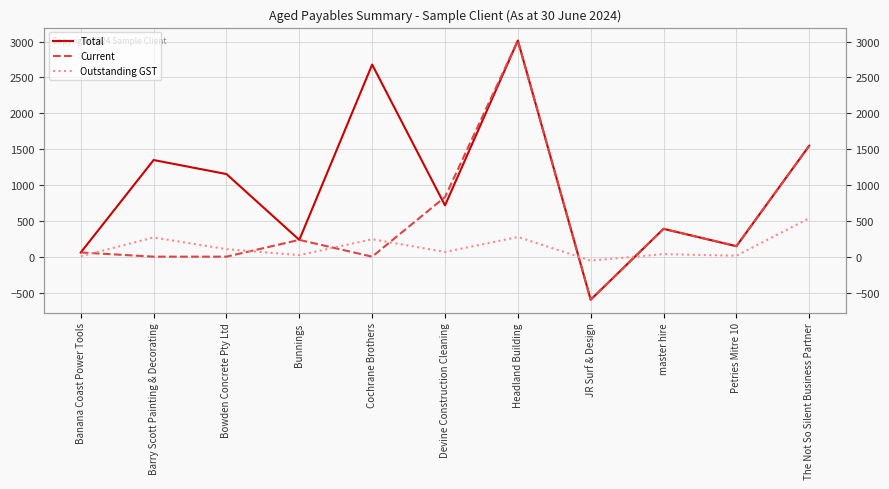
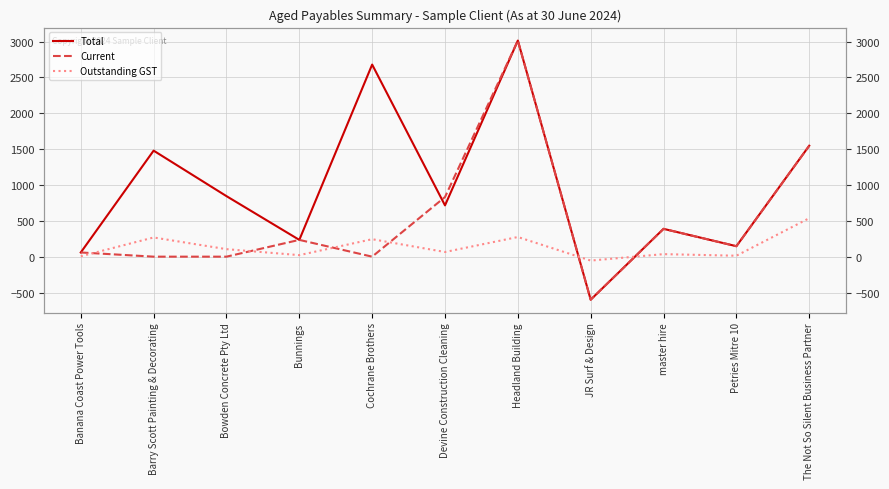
  {
    "Total": {
-     "Barry Scott Painting & Decorating": 1300,
-     "Bowden Concrete Pty Ltd": 1200,
+     "Barry Scott Painting & Decorating": 1500,
+     "Bowden Concrete Pty Ltd": 800,
      "Cochrane Brothers": 2700,
      "Devine Construction Cleaning": 700
    },
    "Current": {
      "Barry Scott Painting & Decorating": 0,
      "Bowden Concrete Pty Ltd": 0,
      "Cochrane Brothers": 0,
      "Devine Construction Cleaning": 800
    },
    "Outstanding GST": {
      "Banana Coast Power Tools": 0,
      "Barry Scott Painting & Decorating": 300,
      "Bowden Concrete Pty Ltd": 100,
      "Bunnings": 0,
      "Cochrane Brothers": 200,
      "Devine Construction Cleaning": 100,
      "Headland Building": 300,
      "JR Surf & Design": -100,
      "master hire": 0,
      "Petries Mitre 10": 0,
      "The Not So Silent Business Partner": 500
    }
  }
